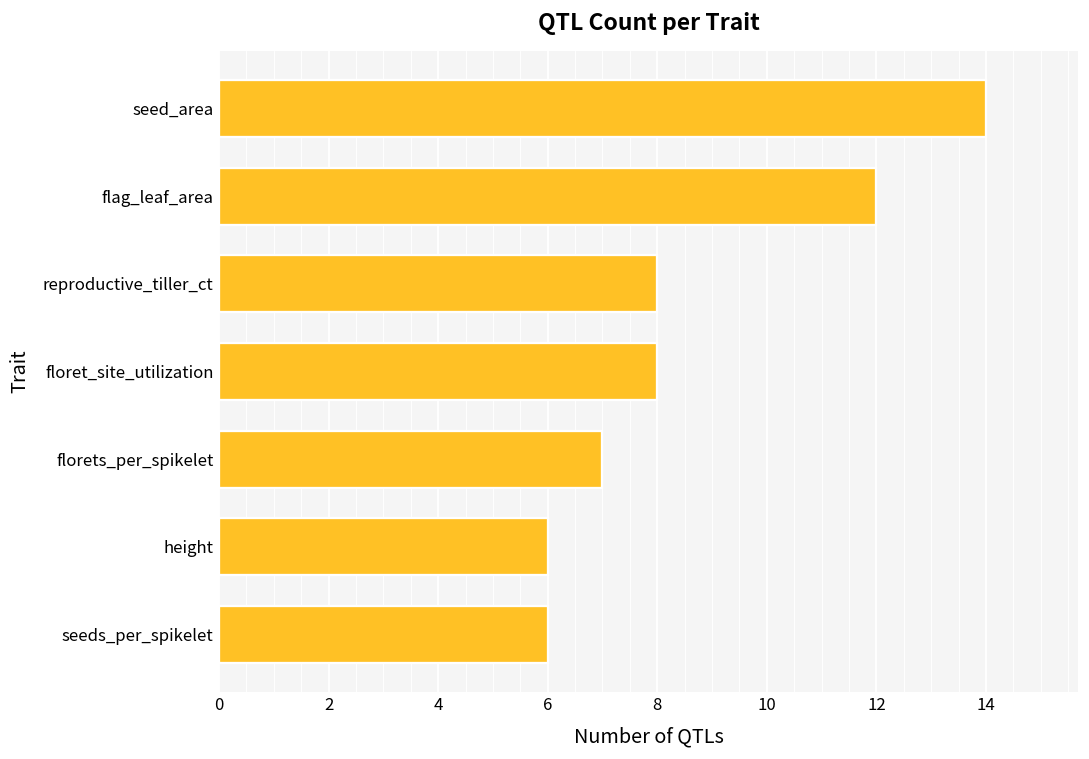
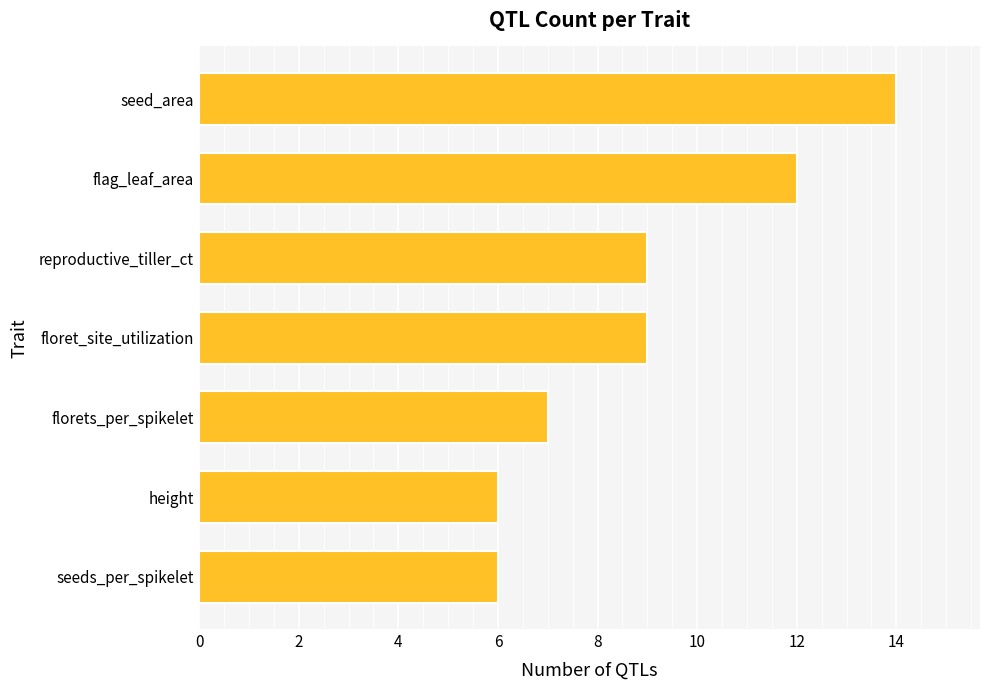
  {
    "seed_area": 14,
    "flag_leaf_area": 12,
-   "reproductive_tiller_ct": 8,
-   "floret_site_utilization": 8,
+   "reproductive_tiller_ct": 9,
+   "floret_site_utilization": 9,
    "florets_per_spikelet": 7,
    "height": 6,
    "seeds_per_spikelet": 6
  }
